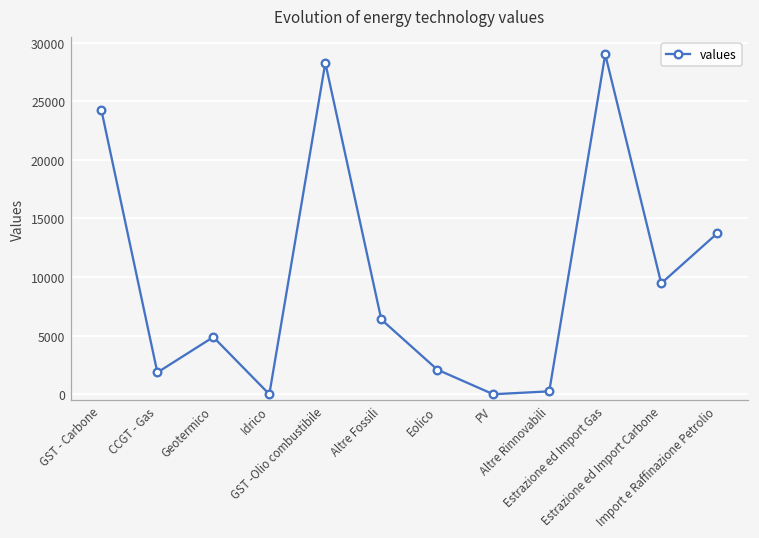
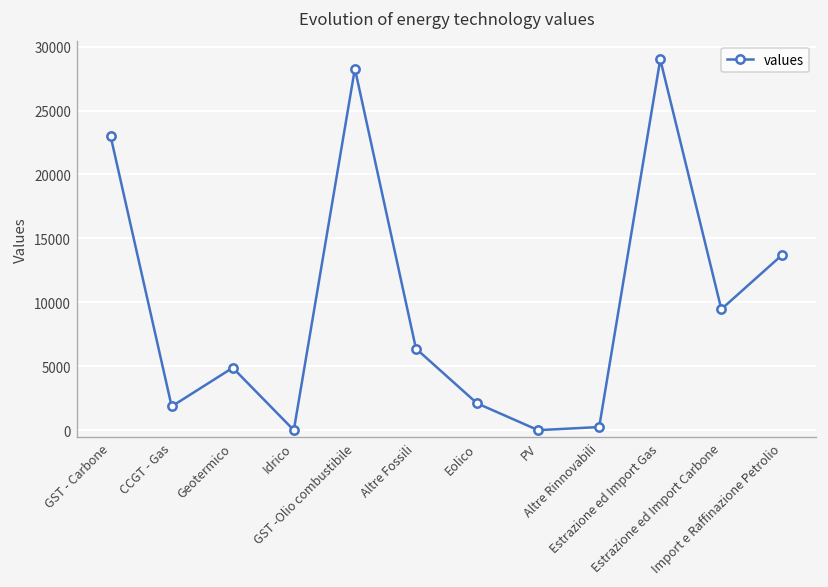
  {
-   "GST - Carbone": 24300,
+   "GST - Carbone": 23000,
    "CCGT - Gas": 1900,
    "Geotermico": 4900,
    "Idrico": 0,
    "GST -Olio combustibile": 28300,
    "Altre Fossili": 6400,
    "Eolico": 2100,
    "PV": 0,
    "Altre Rinnovabili": 200,
    "Estrazione ed Import Gas": 29000,
    "Estrazione ed Import Carbone": 9500,
    "Import e Raffinazione Petrolio": 13700
  }
